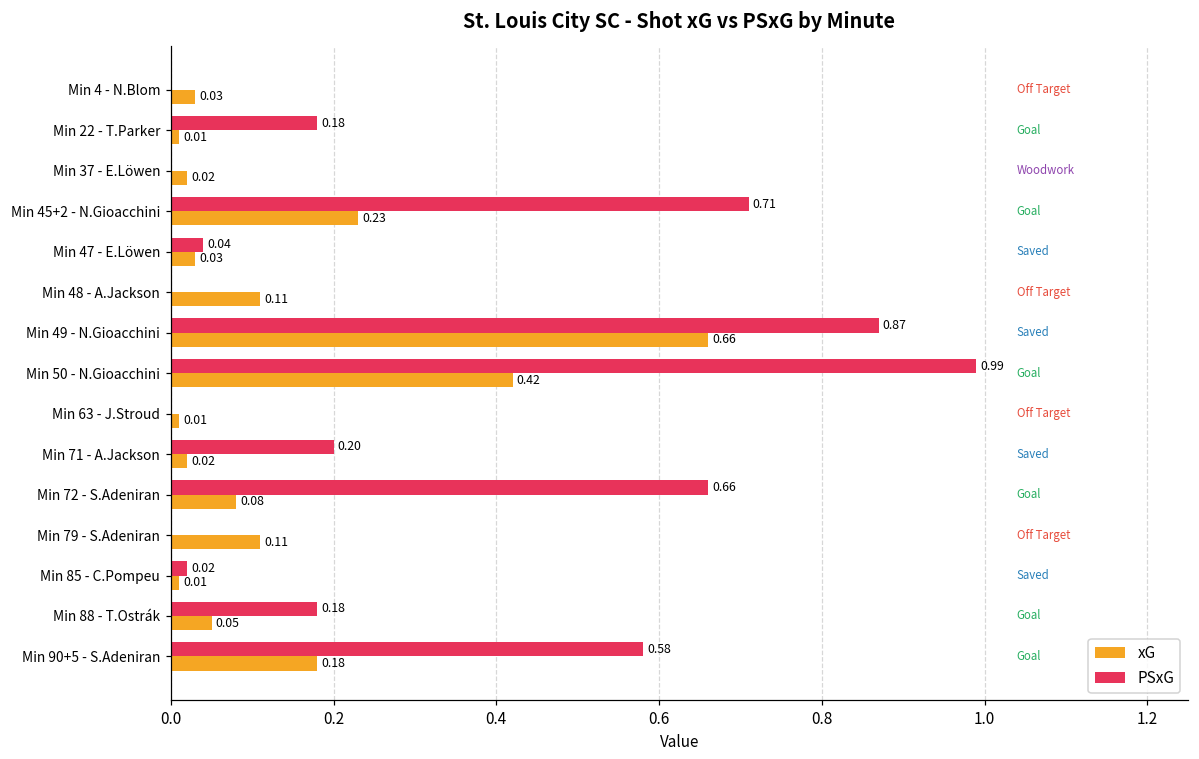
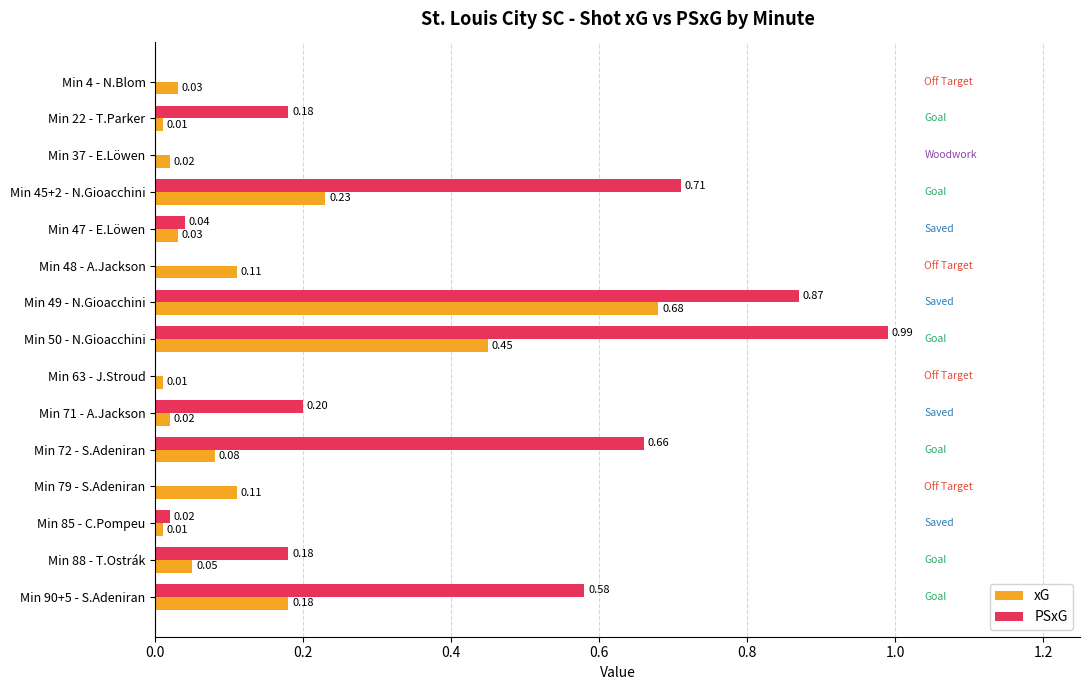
  {
    "xG": {
      "Min 4 - N.Blom": 0.03,
      "Min 22 - T.Parker": 0.01,
      "Min 37 - E.Löwen": 0.02,
      "Min 45+2 - N.Gioacchini": 0.23,
      "Min 47 - E.Löwen": 0.03,
      "Min 48 - A.Jackson": 0.11,
-     "Min 49 - N.Gioacchini": 0.66,
-     "Min 50 - N.Gioacchini": 0.42,
+     "Min 49 - N.Gioacchini": 0.68,
+     "Min 50 - N.Gioacchini": 0.45,
      "Min 63 - J.Stroud": 0.01,
      "Min 71 - A.Jackson": 0.02,
      "Min 72 - S.Adeniran": 0.08,
      "Min 79 - S.Adeniran": 0.11,
      "Min 85 - C.Pompeu": 0.01,
      "Min 88 - T.Ostrák": 0.05,
      "Min 90+5 - S.Adeniran": 0.18
    },
    "PSxG": {
      "Min 22 - T.Parker": 0.18,
      "Min 45+2 - N.Gioacchini": 0.71,
      "Min 47 - E.Löwen": 0.04,
      "Min 49 - N.Gioacchini": 0.87,
      "Min 50 - N.Gioacchini": 0.99,
      "Min 71 - A.Jackson": 0.20,
      "Min 72 - S.Adeniran": 0.66,
      "Min 85 - C.Pompeu": 0.02,
      "Min 88 - T.Ostrák": 0.18,
      "Min 90+5 - S.Adeniran": 0.58
    }
  }
